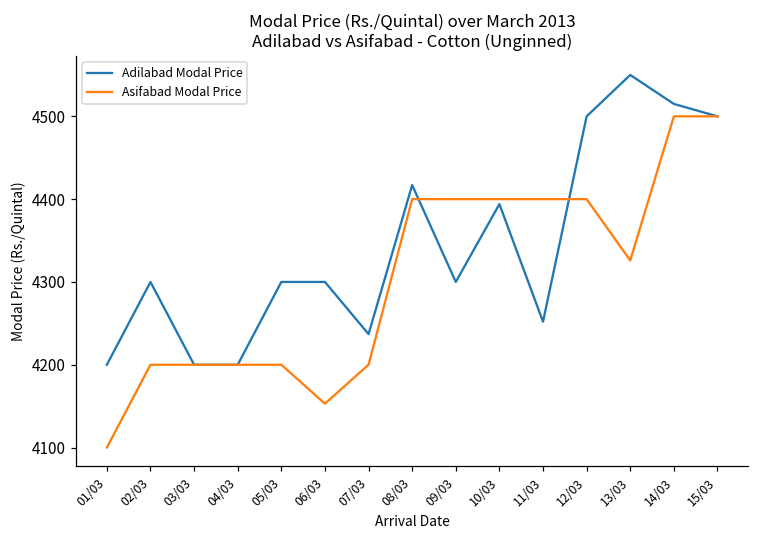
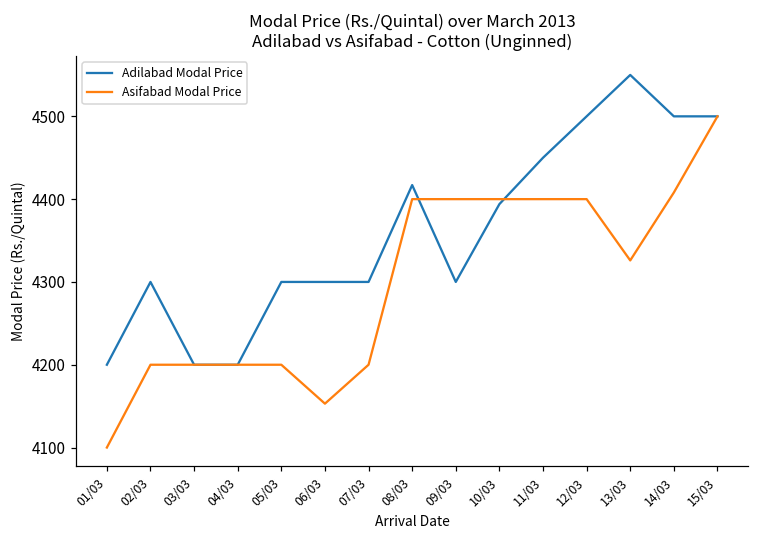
  {
    "Adilabad Modal Price": {
      "01/03": 4200,
      "02/03": 4300,
      "05/03": 4300,
      "06/03": 4300,
-     "07/03": 4240,
+     "07/03": 4300,
      "08/03": 4420,
      "09/03": 4300,
      "10/03": 4390,
-     "11/03": 4250,
+     "11/03": 4450,
      "12/03": 4500,
      "13/03": 4550,
-     "14/03": 4520
+     "14/03": 4500
    },
    "Asifabad Modal Price": {
      "01/03": 4100,
      "02/03": 4200,
      "05/03": 4200,
      "06/03": 4150,
      "07/03": 4200,
      "08/03": 4400,
      "09/03": 4400,
      "10/03": 4400,
      "11/03": 4400,
      "12/03": 4400,
      "13/03": 4330,
-     "14/03": 4500
+     "14/03": 4410
    }
  }
